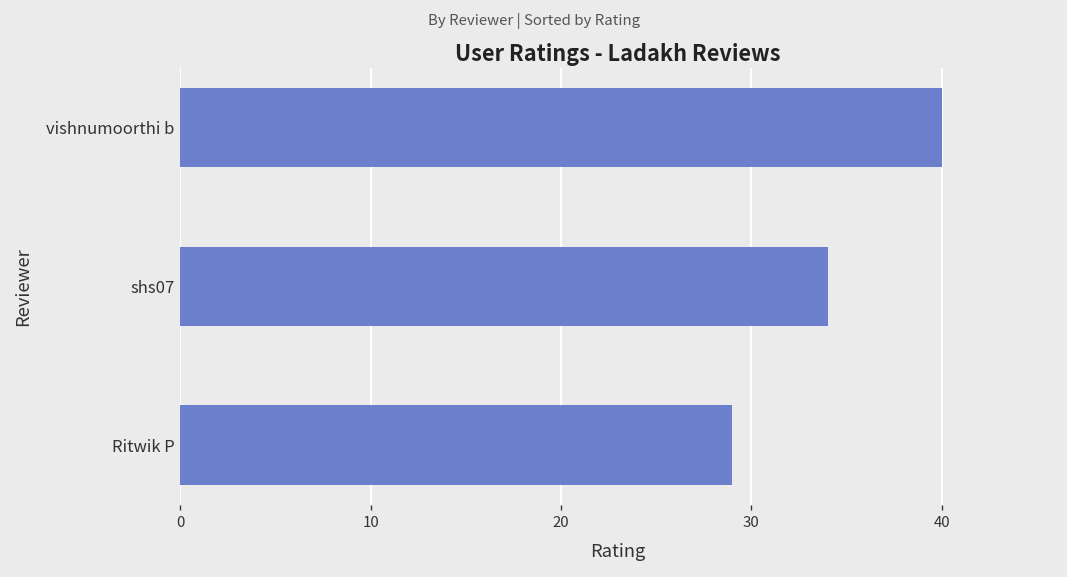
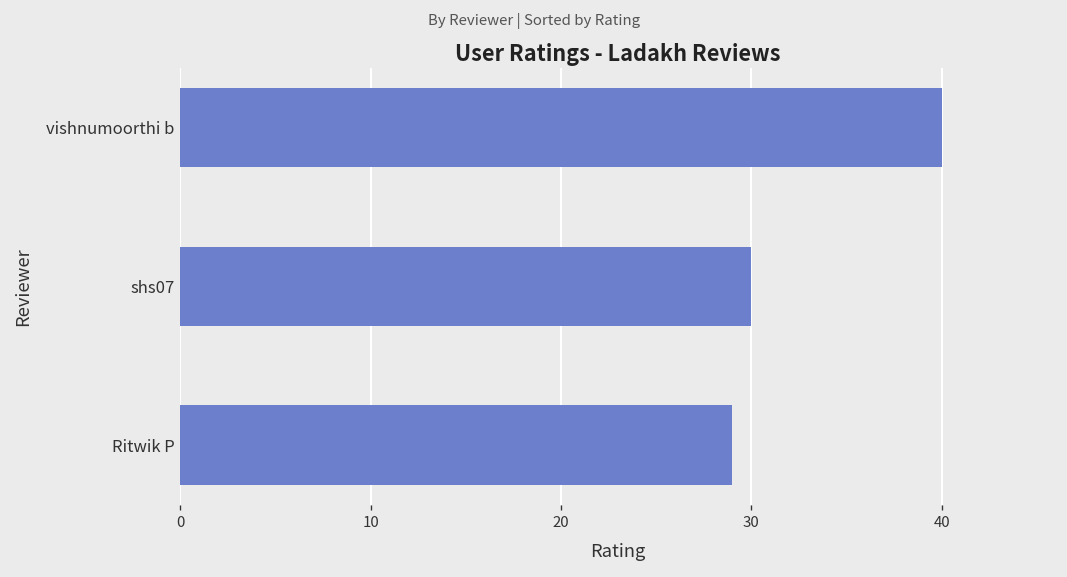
  {
    "vishnumoorthi b": 40,
-   "shs07": 34,
+   "shs07": 30,
    "Ritwik P": 29
  }
